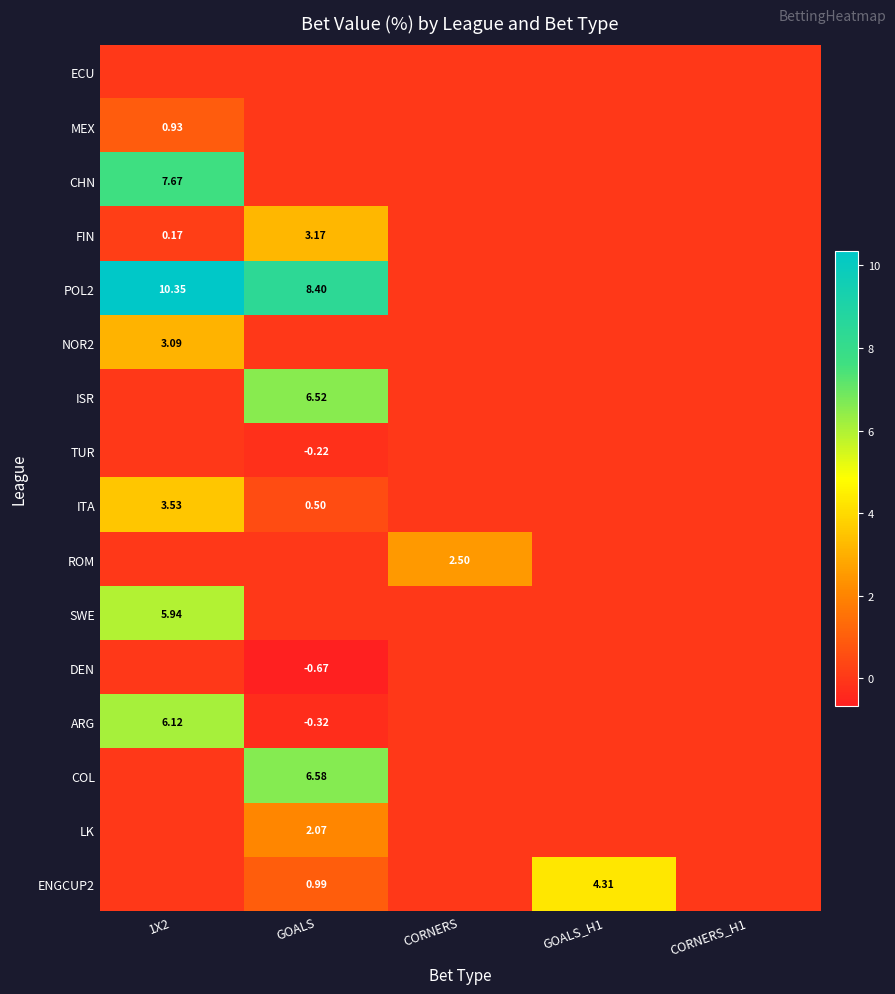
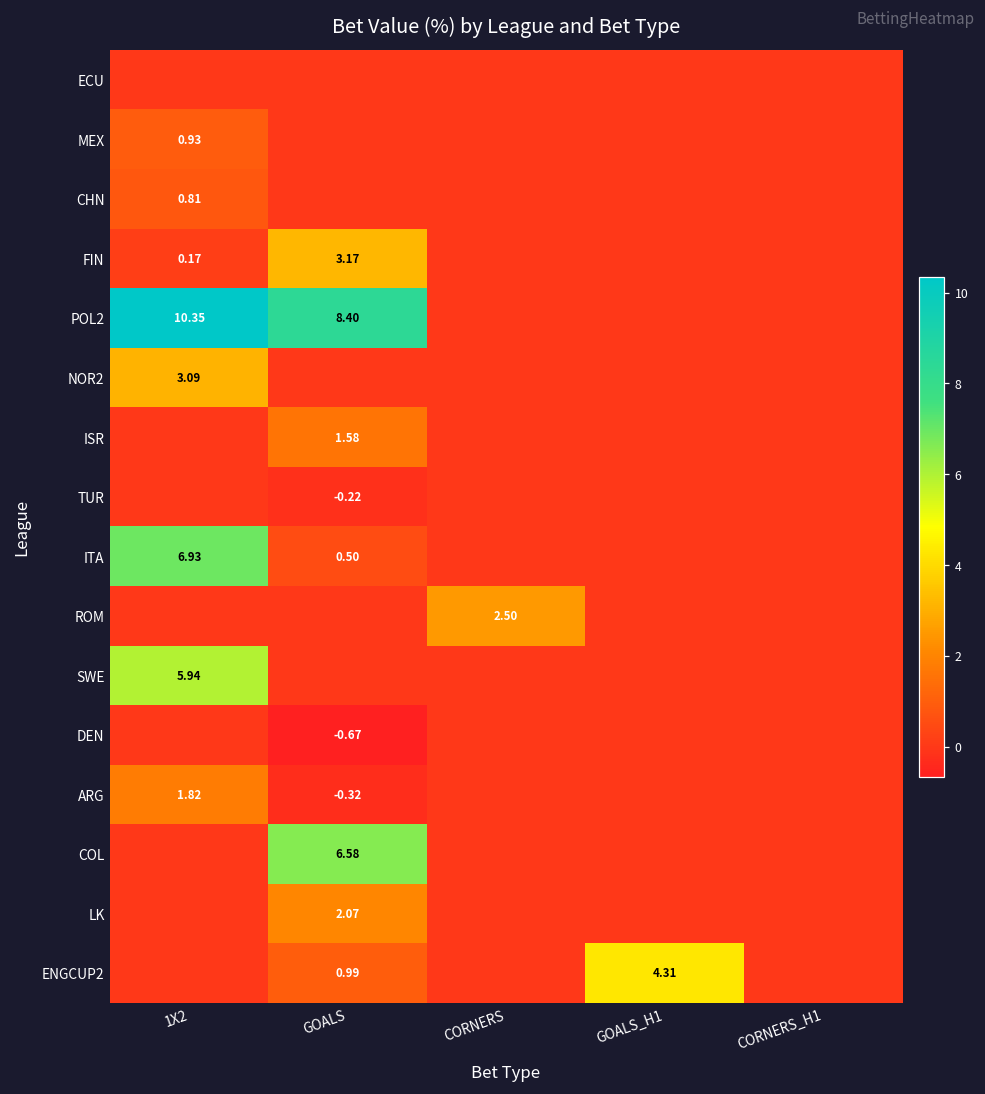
  {
    "MEX": {
      "1X2": 0.93
    },
    "CHN": {
-     "1X2": 7.67
+     "1X2": 0.81
    },
    "FIN": {
      "1X2": 0.17,
      "GOALS": 3.17
    },
    "POL2": {
      "1X2": 10.35,
      "GOALS": 8.40
    },
    "NOR2": {
      "1X2": 3.09
    },
    "ISR": {
-     "GOALS": 6.52
+     "GOALS": 1.58
    },
    "TUR": {
      "GOALS": -0.22
    },
    "ITA": {
-     "1X2": 3.53,
+     "1X2": 6.93,
      "GOALS": 0.50
    },
    "ROM": {
      "CORNERS": 2.50
    },
    "SWE": {
      "1X2": 5.94
    },
    "DEN": {
      "GOALS": -0.67
    },
    "ARG": {
-     "1X2": 6.12,
+     "1X2": 1.82,
      "GOALS": -0.32
    },
    "COL": {
      "GOALS": 6.58
    },
    "LK": {
      "GOALS": 2.07
    },
    "ENGCUP2": {
      "GOALS": 0.99,
      "GOALS_H1": 4.31
    }
  }
